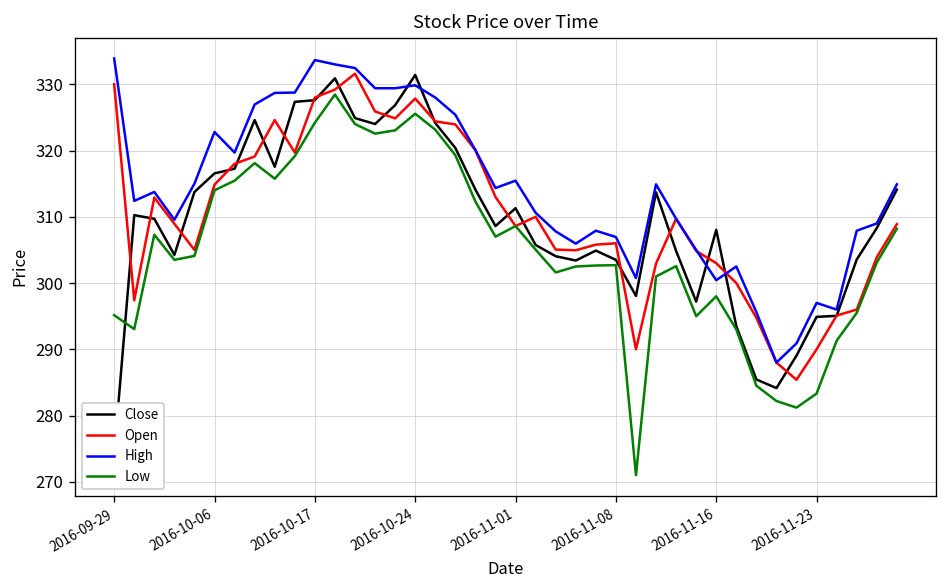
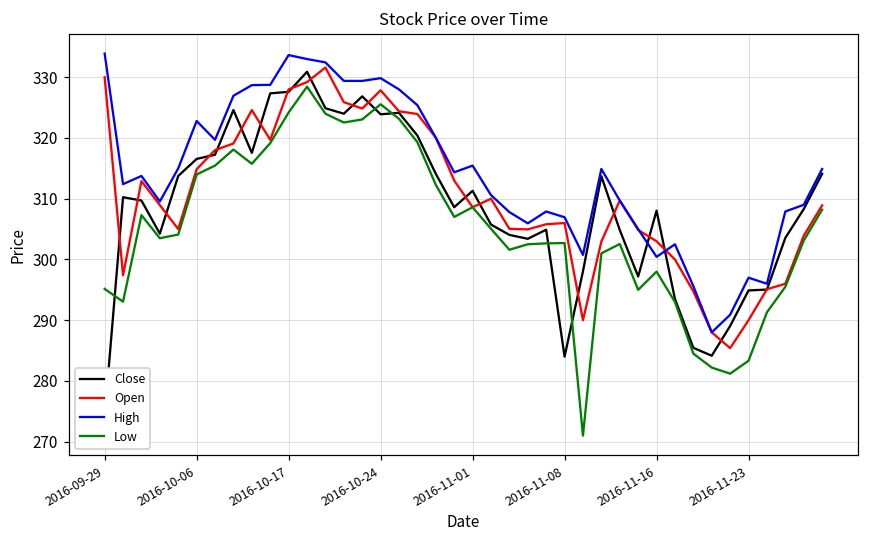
  {
    "Close": {
      "2016-10-06": 317,
-     "2016-10-24": 331,
+     "2016-10-24": 324,
      "2016-11-01": 311,
-     "2016-11-08": 304,
+     "2016-11-08": 284,
      "2016-11-16": 308,
      "2016-11-23": 295
    },
    "Open": {
      "2016-09-29": 330,
      "2016-10-06": 315,
      "2016-10-24": 328,
      "2016-11-08": 306,
      "2016-11-16": 303,
      "2016-11-23": 290
    },
    "High": {
      "2016-09-29": 334,
      "2016-10-06": 323,
      "2016-10-17": 334,
      "2016-10-24": 330,
      "2016-11-01": 315,
      "2016-11-08": 307,
      "2016-11-16": 300,
      "2016-11-23": 297
    },
    "Low": {
      "2016-09-29": 295,
      "2016-10-06": 314,
      "2016-10-17": 324,
      "2016-10-24": 326,
      "2016-11-08": 303,
      "2016-11-16": 298,
      "2016-11-23": 283
    }
  }
